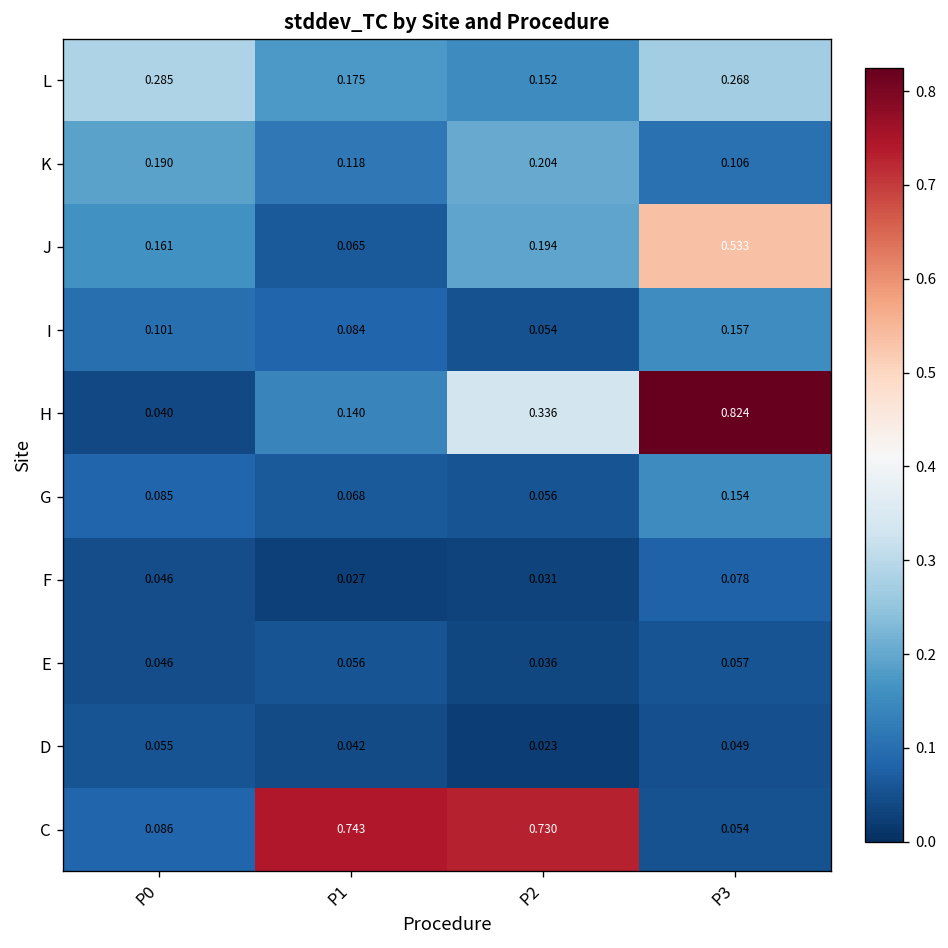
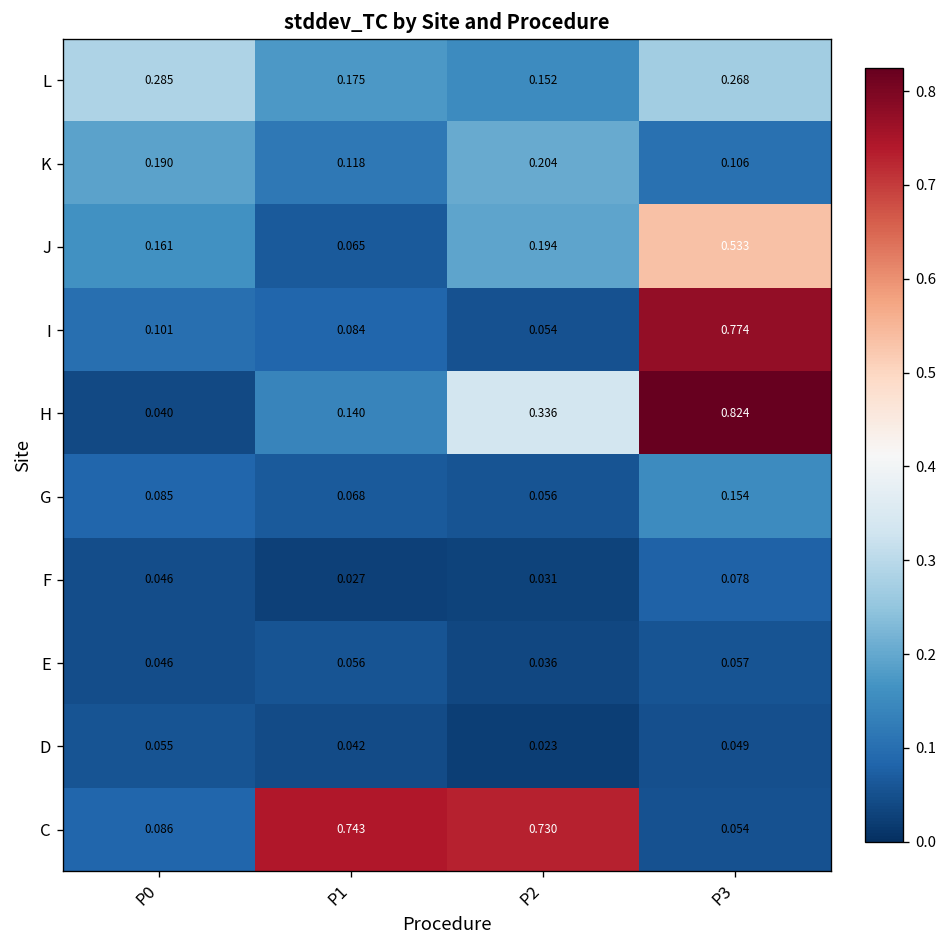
  {
    "L": {
      "P0": 0.285,
      "P1": 0.175,
      "P2": 0.152,
      "P3": 0.268
    },
    "K": {
      "P0": 0.190,
      "P1": 0.118,
      "P2": 0.204,
      "P3": 0.106
    },
    "J": {
      "P0": 0.161,
      "P1": 0.065,
      "P2": 0.194,
      "P3": 0.533
    },
    "I": {
      "P0": 0.101,
      "P1": 0.084,
      "P2": 0.054,
-     "P3": 0.157
+     "P3": 0.774
    },
    "H": {
      "P0": 0.040,
      "P1": 0.140,
      "P2": 0.336,
      "P3": 0.824
    },
    "G": {
      "P0": 0.085,
      "P1": 0.068,
      "P2": 0.056,
      "P3": 0.154
    },
    "F": {
      "P0": 0.046,
      "P1": 0.027,
      "P2": 0.031,
      "P3": 0.078
    },
    "E": {
      "P0": 0.046,
      "P1": 0.056,
      "P2": 0.036,
      "P3": 0.057
    },
    "D": {
      "P0": 0.055,
      "P1": 0.042,
      "P2": 0.023,
      "P3": 0.049
    },
    "C": {
      "P0": 0.086,
      "P1": 0.743,
      "P2": 0.730,
      "P3": 0.054
    }
  }
